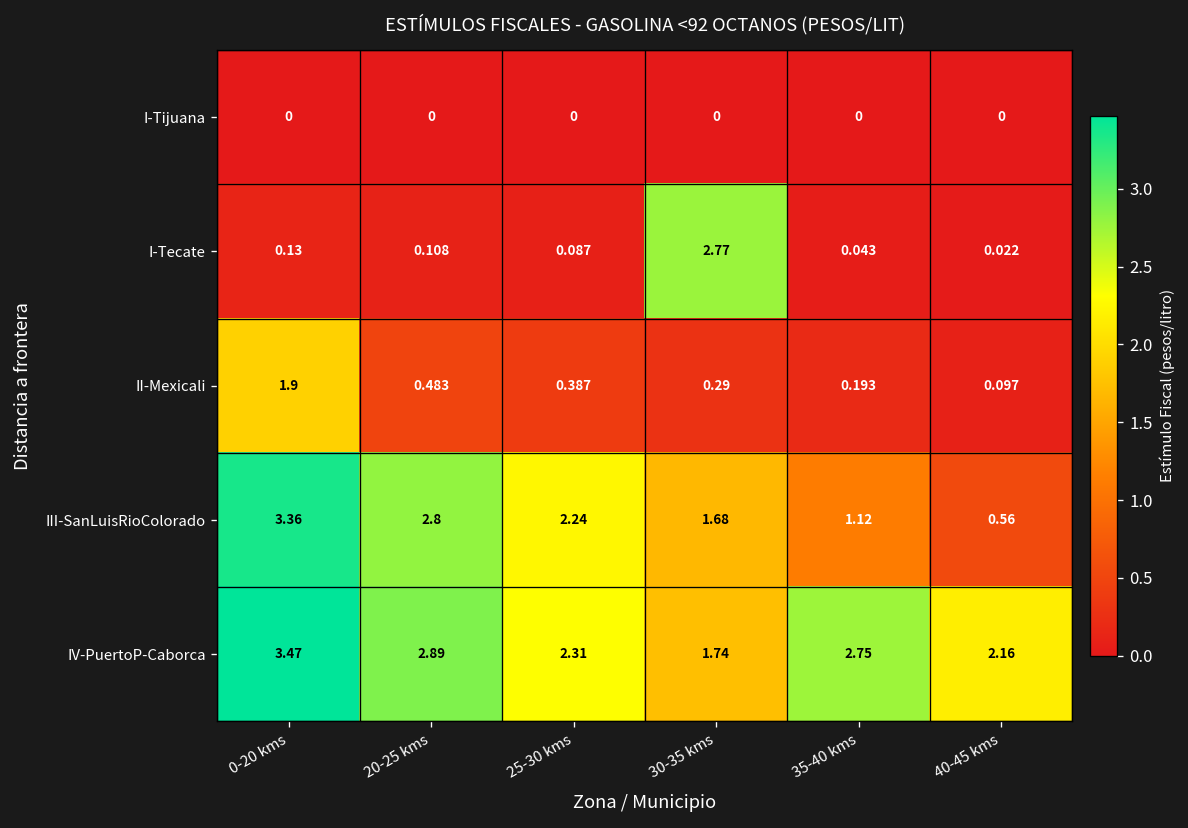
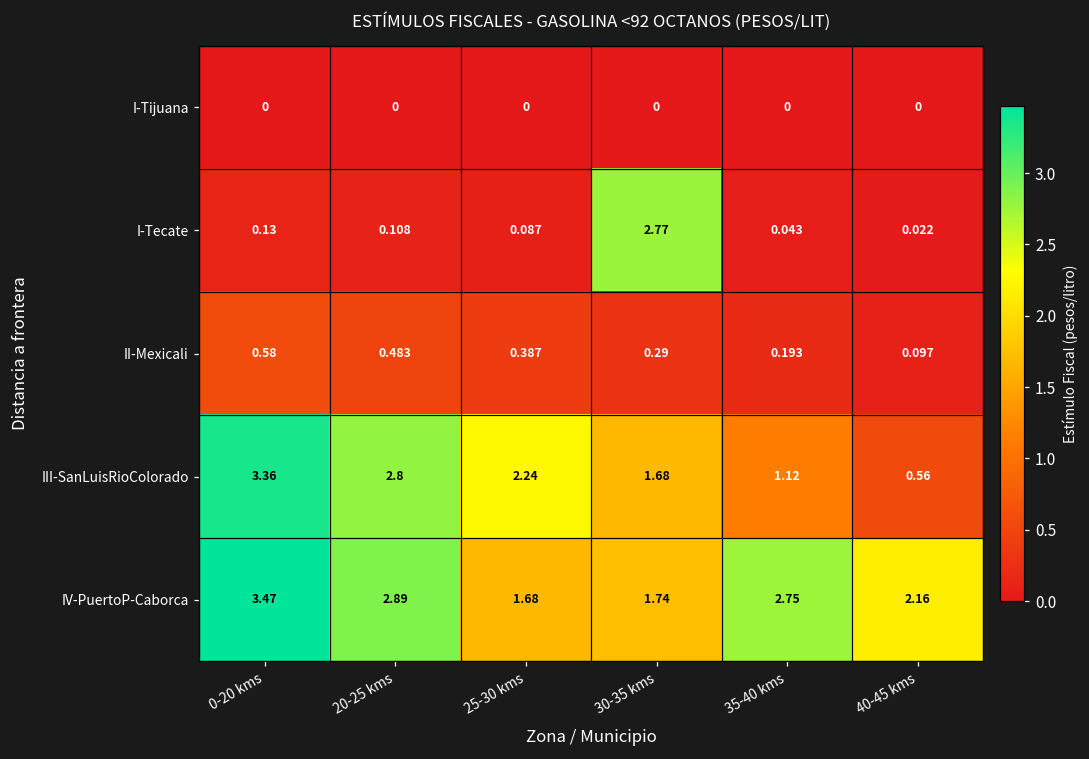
  {
    "I-Tijuana": {
      "0-20 kms": 0,
      "20-25 kms": 0,
      "25-30 kms": 0,
      "30-35 kms": 0,
      "35-40 kms": 0,
      "40-45 kms": 0
    },
    "I-Tecate": {
      "0-20 kms": 0.13,
      "20-25 kms": 0.108,
      "25-30 kms": 0.087,
      "30-35 kms": 2.77,
      "35-40 kms": 0.043,
      "40-45 kms": 0.022
    },
    "II-Mexicali": {
-     "0-20 kms": 1.9,
+     "0-20 kms": 0.58,
      "20-25 kms": 0.483,
      "25-30 kms": 0.387,
      "30-35 kms": 0.29,
      "35-40 kms": 0.193,
      "40-45 kms": 0.097
    },
    "III-SanLuisRioColorado": {
      "0-20 kms": 3.36,
      "20-25 kms": 2.8,
      "25-30 kms": 2.24,
      "30-35 kms": 1.68,
      "35-40 kms": 1.12,
      "40-45 kms": 0.56
    },
    "IV-PuertoP-Caborca": {
      "0-20 kms": 3.47,
      "20-25 kms": 2.89,
-     "25-30 kms": 2.31,
+     "25-30 kms": 1.68,
      "30-35 kms": 1.74,
      "35-40 kms": 2.75,
      "40-45 kms": 2.16
    }
  }
